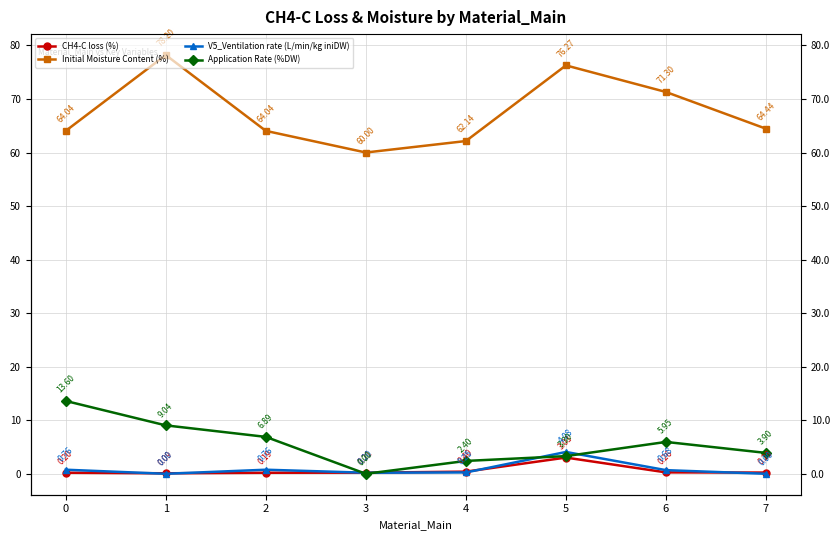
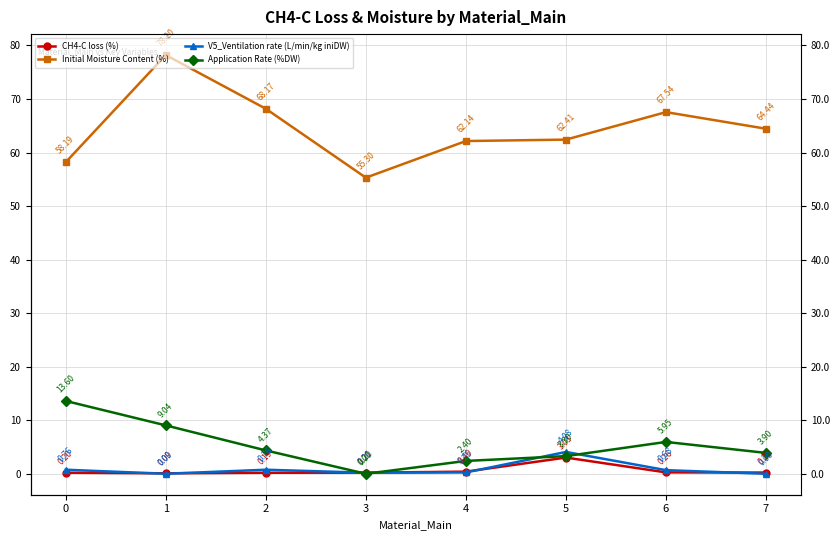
  {
    "Initial Moisture Content (%)": {
-     "0": 64.04,
-     "2": 64.04,
-     "3": 60.00,
+     "0": 58.19,
+     "2": 68.17,
+     "3": 55.30,
      "4": 62.14,
-     "5": 76.27,
-     "6": 71.30,
+     "5": 62.41,
+     "6": 67.54,
      "7": 64.44
    },
    "Application Rate (%DW)": {
      "0": 13.60,
      "1": 9.04,
-     "2": 6.89,
+     "2": 4.37,
      "6": 5.95,
      "7": 3.90
    }
  }
